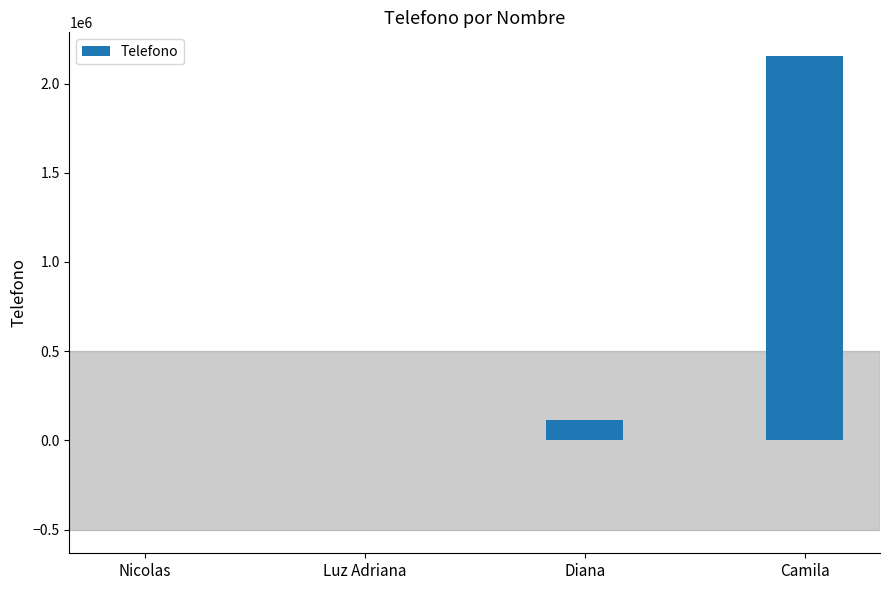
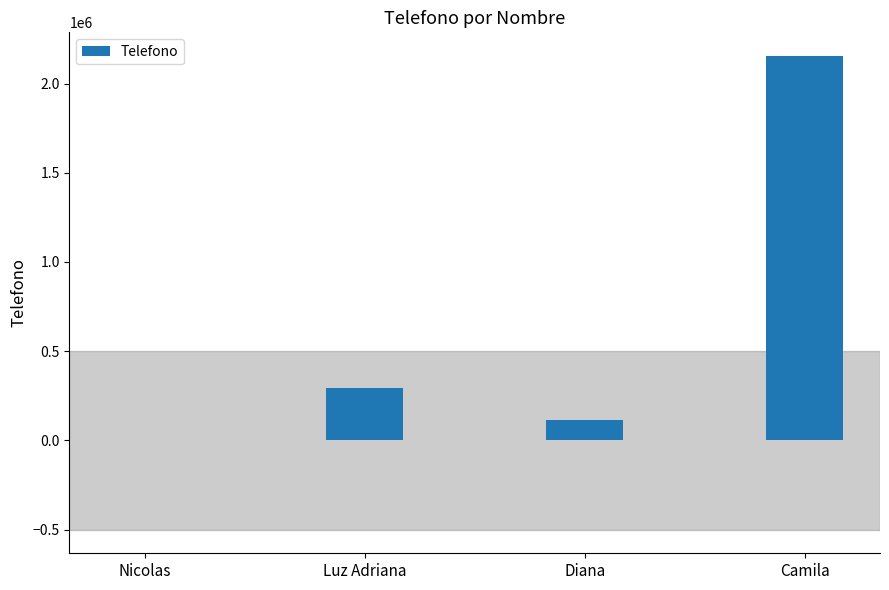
  {
-   "Luz Adriana": 0,
+   "Luz Adriana": 290000,
    "Diana": 120000,
    "Camila": 2150000
  }
